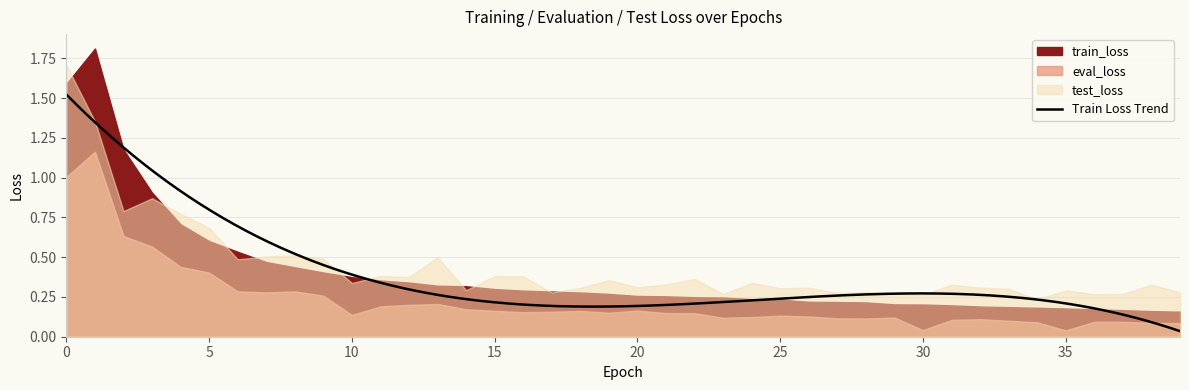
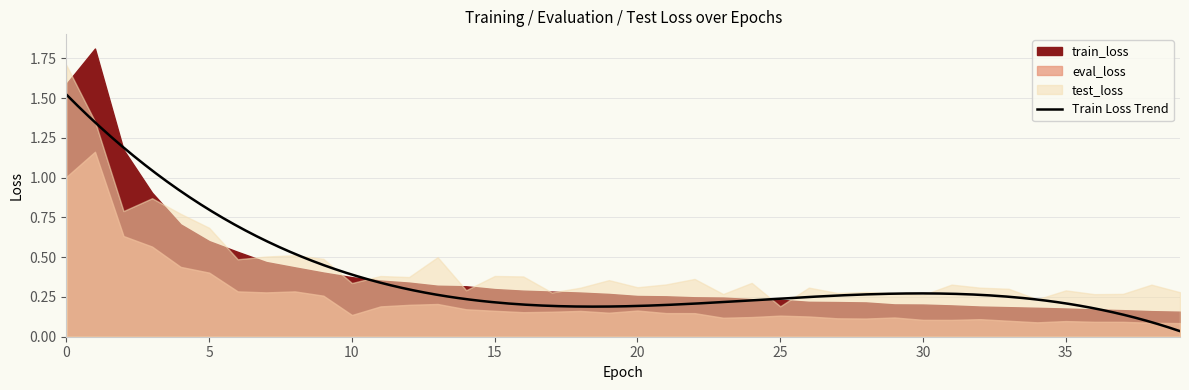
  {
    "Train Loss Trend": {
      "0": 1.52
    },
    "train_loss": {
      "0": 1.59,
      "5": 0.60,
      "10": 0.37,
      "15": 0.30,
      "20": 0.26,
      "25": 0.23,
      "30": 0.20,
      "35": 0.18
    },
    "eval_loss": {
      "0": 1.01,
      "5": 0.40,
      "10": 0.14,
      "15": 0.16,
      "20": 0.16,
      "25": 0.13,
-     "30": 0.04,
-     "35": 0.04
+     "30": 0.11,
+     "35": 0.10
    },
    "test_loss": {
      "0": 1.71,
      "5": 0.68,
      "10": 0.34,
      "15": 0.38,
      "20": 0.31,
-     "25": 0.31,
+     "25": 0.19,
      "35": 0.29
    }
  }
